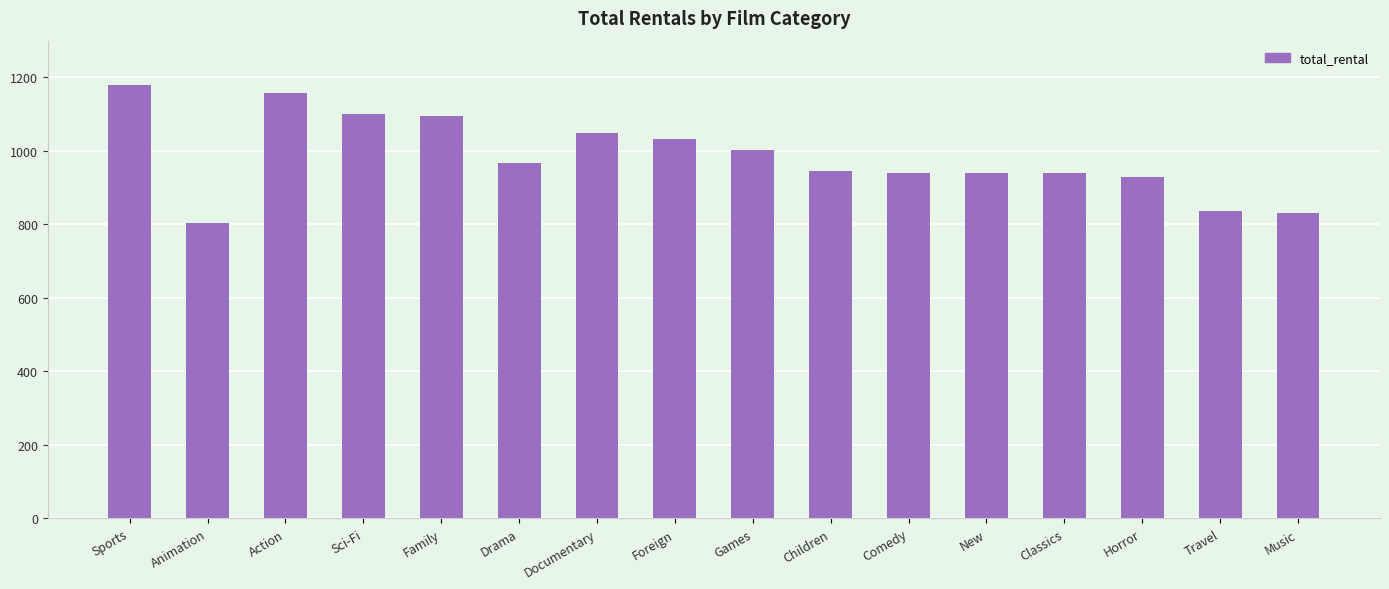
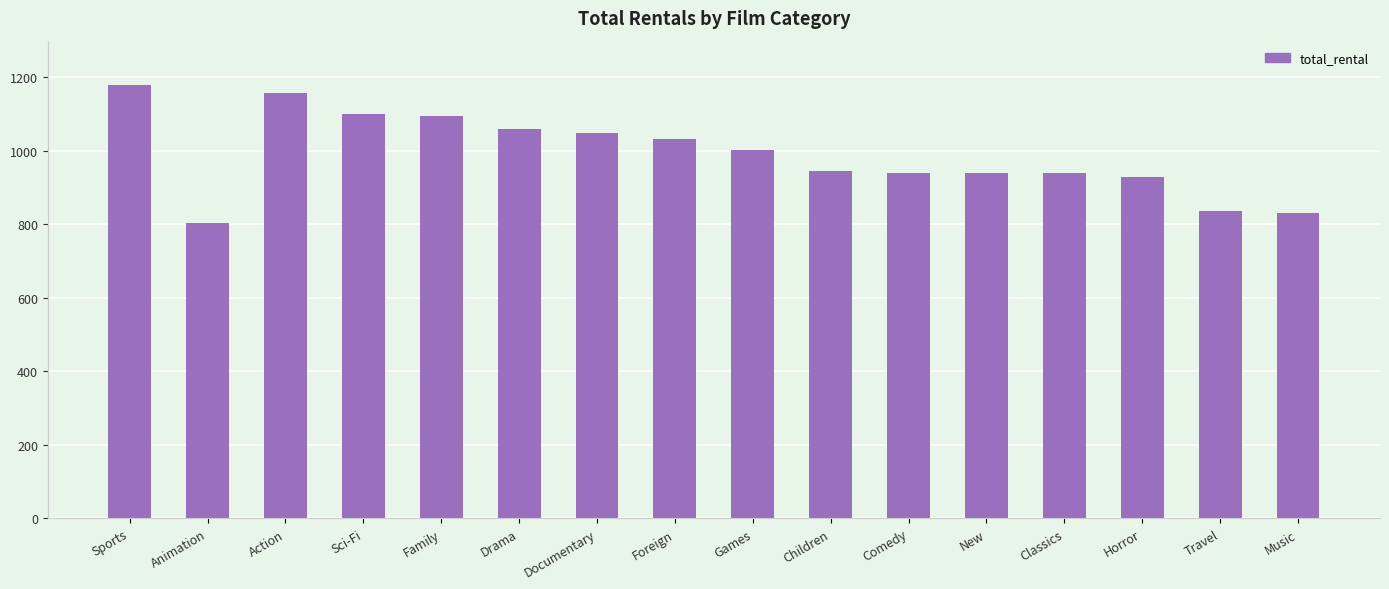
  {
    "Sports": 1180,
    "Animation": 810,
    "Action": 1160,
    "Sci-Fi": 1100,
    "Family": 1100,
-   "Drama": 970,
+   "Drama": 1060,
    "Documentary": 1050,
    "Foreign": 1030,
    "Games": 1000,
    "Children": 950,
    "Comedy": 940,
    "New": 940,
    "Classics": 940,
    "Horror": 930,
    "Travel": 840,
    "Music": 830
  }
